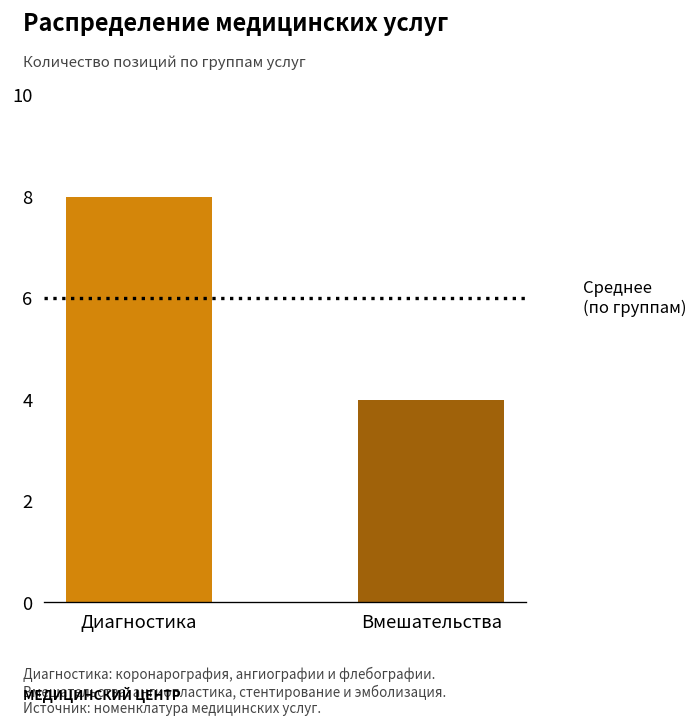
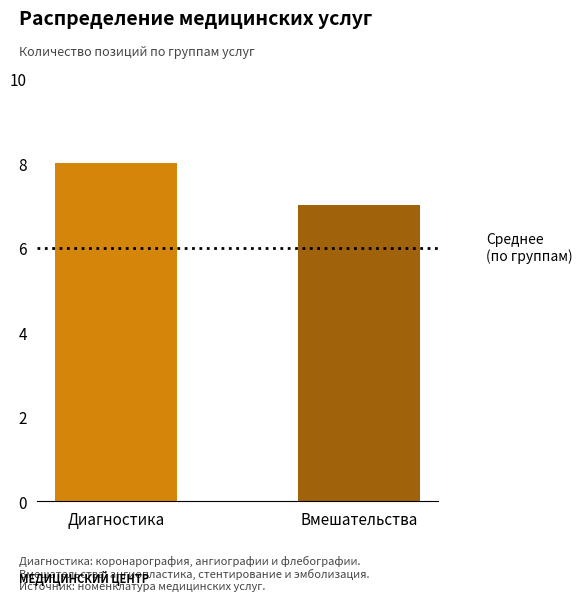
  {
    "Диагностика": 8,
-   "Вмешательства": 4
+   "Вмешательства": 7
  }
